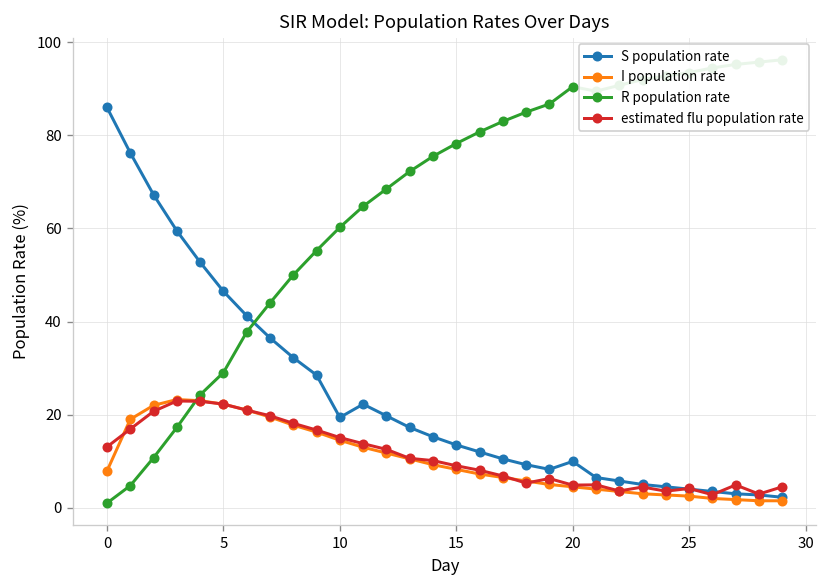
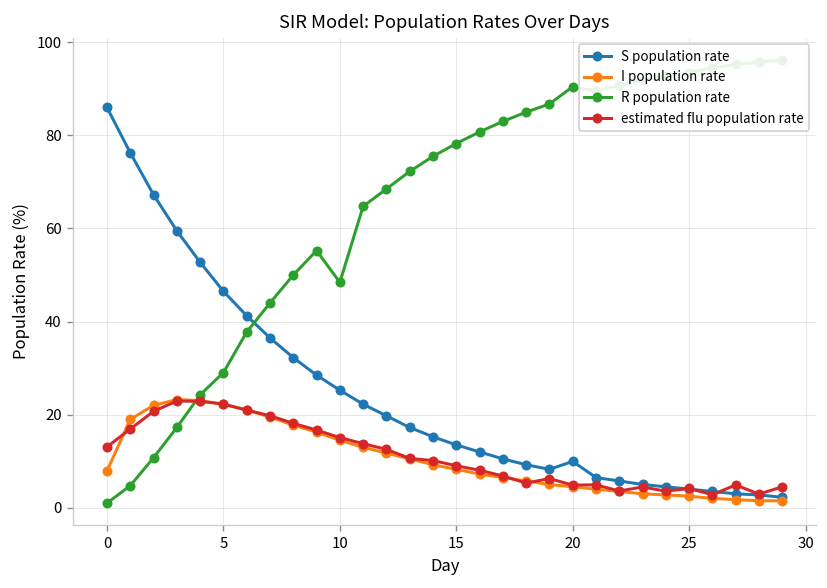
  {
    "S population rate": {
      "0": 86,
      "5": 47,
-     "10": 19,
+     "10": 25,
      "15": 14,
      "20": 10
    },
    "I population rate": {
      "0": 8,
      "15": 8,
      "25": 3
    },
    "R population rate": {
      "0": 1,
      "5": 29,
-     "10": 60,
+     "10": 48,
      "15": 78,
      "20": 90
    },
    "estimated flu population rate": {
      "0": 13,
      "15": 9
    }
  }
